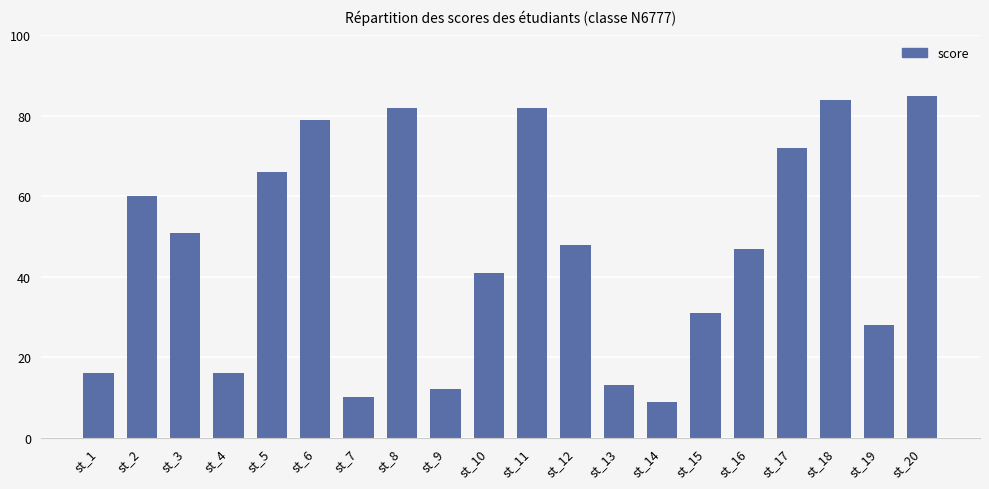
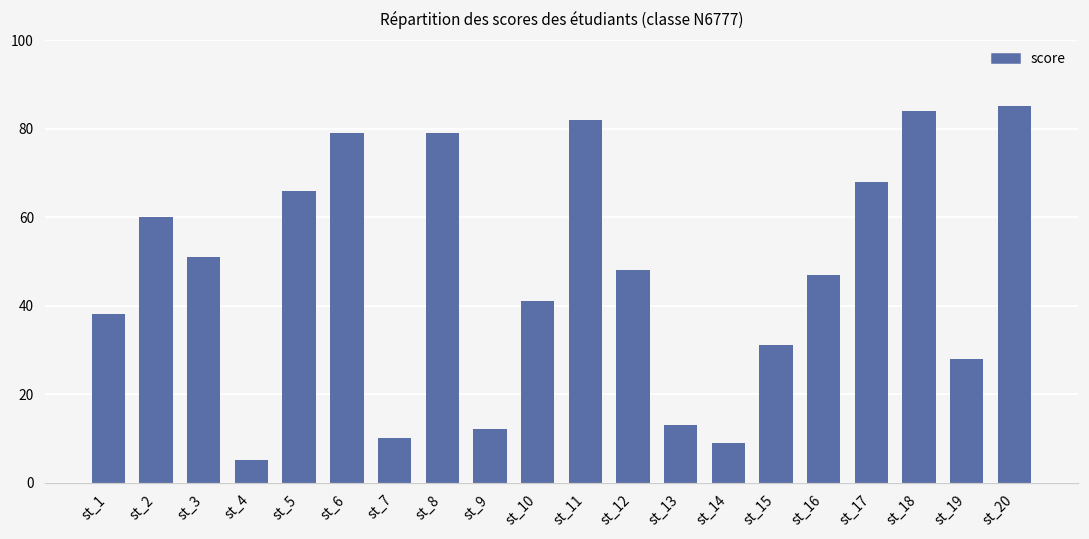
  {
-   "st_1": 16,
+   "st_1": 38,
    "st_2": 60,
    "st_3": 51,
-   "st_4": 16,
+   "st_4": 5,
    "st_5": 66,
    "st_6": 79,
    "st_7": 10,
-   "st_8": 82,
+   "st_8": 79,
    "st_9": 12,
    "st_10": 41,
    "st_11": 82,
    "st_12": 48,
    "st_13": 13,
    "st_14": 9,
    "st_15": 31,
    "st_16": 47,
-   "st_17": 72,
+   "st_17": 68,
    "st_18": 84,
    "st_19": 28,
    "st_20": 85
  }
